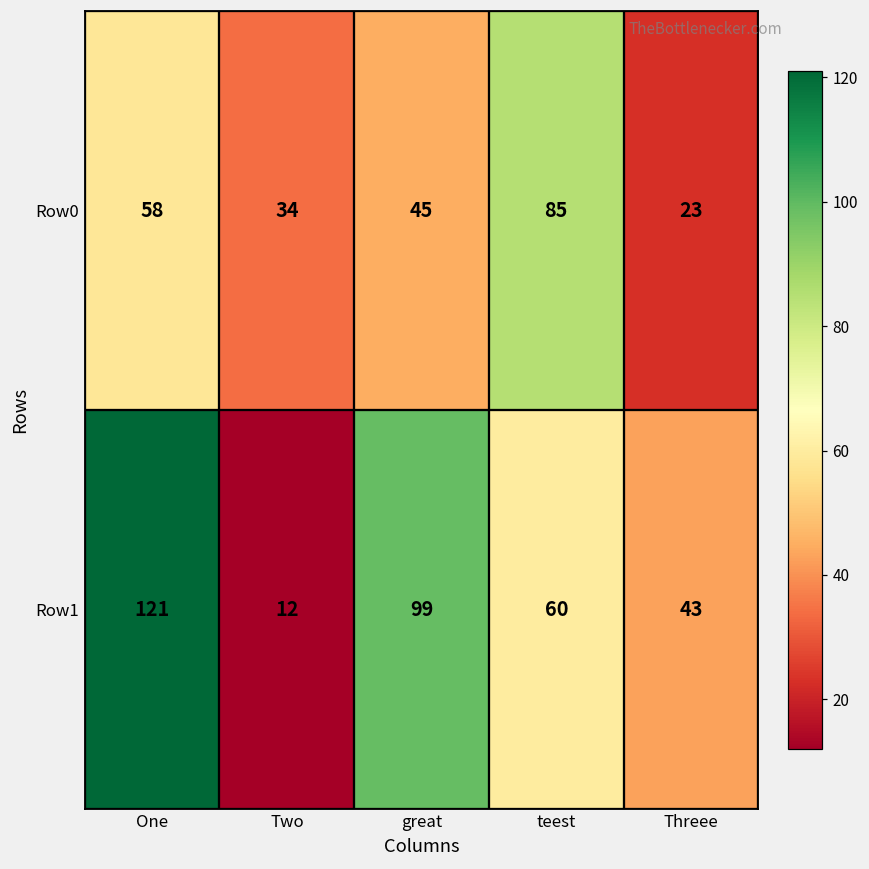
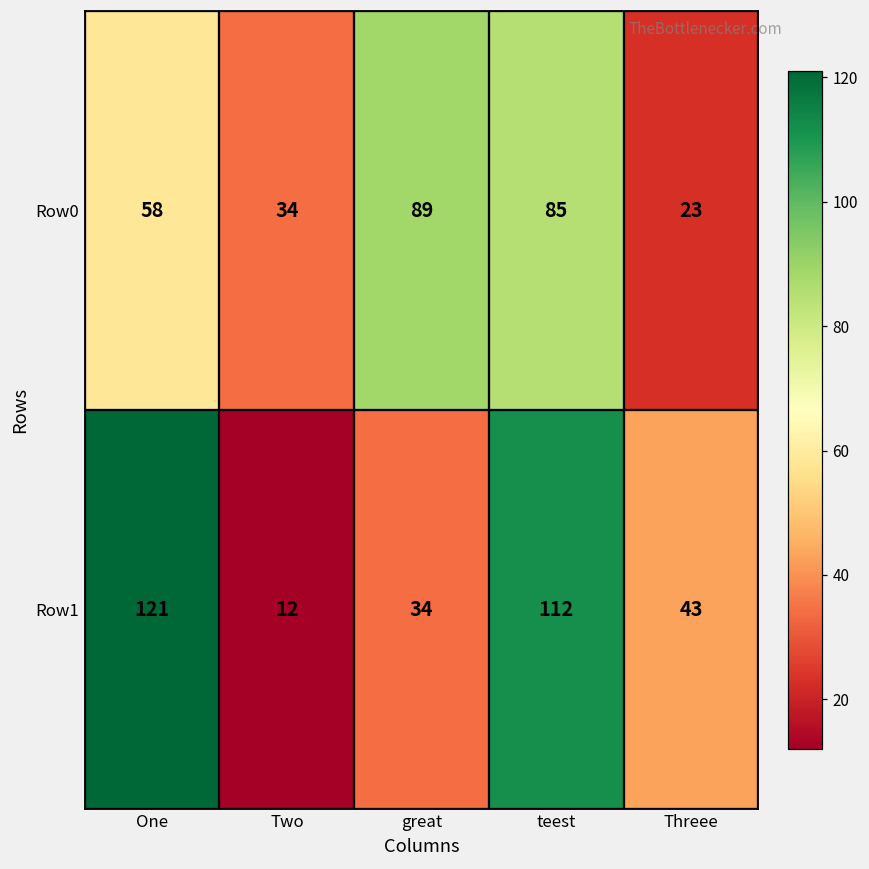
  {
    "Row0": {
      "One": 58,
      "Two": 34,
-     "great": 45,
+     "great": 89,
      "teest": 85,
      "Threee": 23
    },
    "Row1": {
      "One": 121,
      "Two": 12,
-     "great": 99,
-     "teest": 60,
+     "great": 34,
+     "teest": 112,
      "Threee": 43
    }
  }
